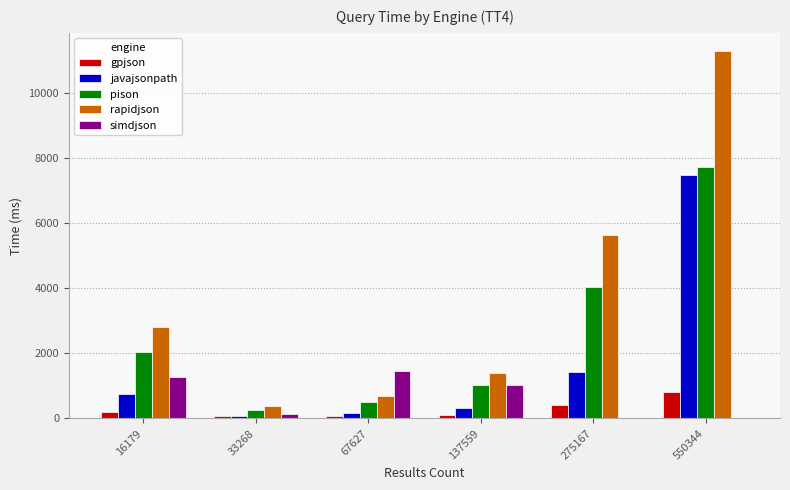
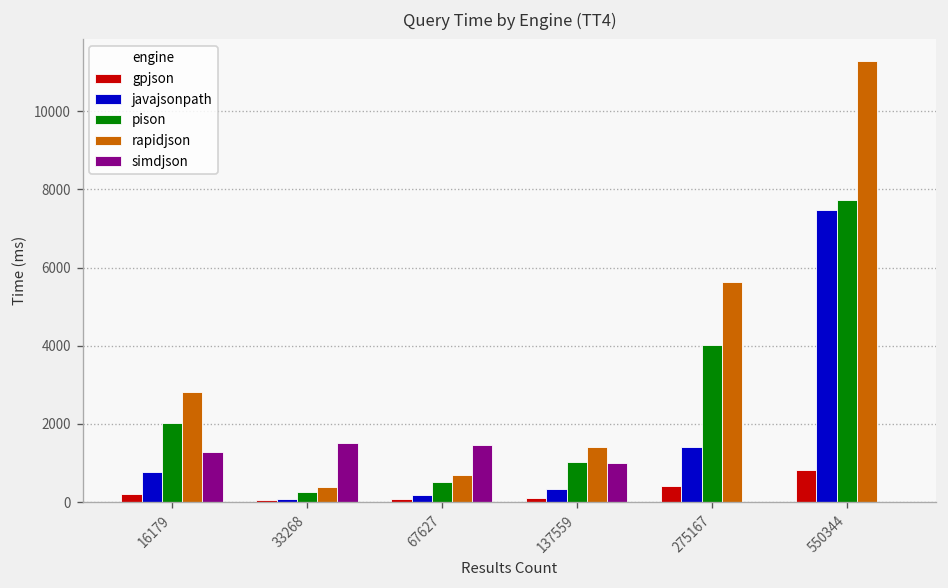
  {
    "gpjson": {
      "16179": 200,
      "137559": 100,
      "275167": 400,
      "550344": 800
    },
    "javajsonpath": {
      "16179": 800,
      "33268": 100,
      "67627": 200,
      "137559": 300,
      "275167": 1400,
      "550344": 7500
    },
    "pison": {
      "16179": 2000,
      "33268": 200,
      "67627": 500,
      "137559": 1000,
      "275167": 4000,
      "550344": 7700
    },
    "rapidjson": {
      "16179": 2800,
      "33268": 400,
      "67627": 700,
      "137559": 1400,
      "275167": 5600,
      "550344": 11300
    },
    "simdjson": {
      "16179": 1300,
-     "33268": 100,
+     "33268": 1500,
      "67627": 1500,
      "137559": 1000,
      "275167": 0,
      "550344": 0
    }
  }
